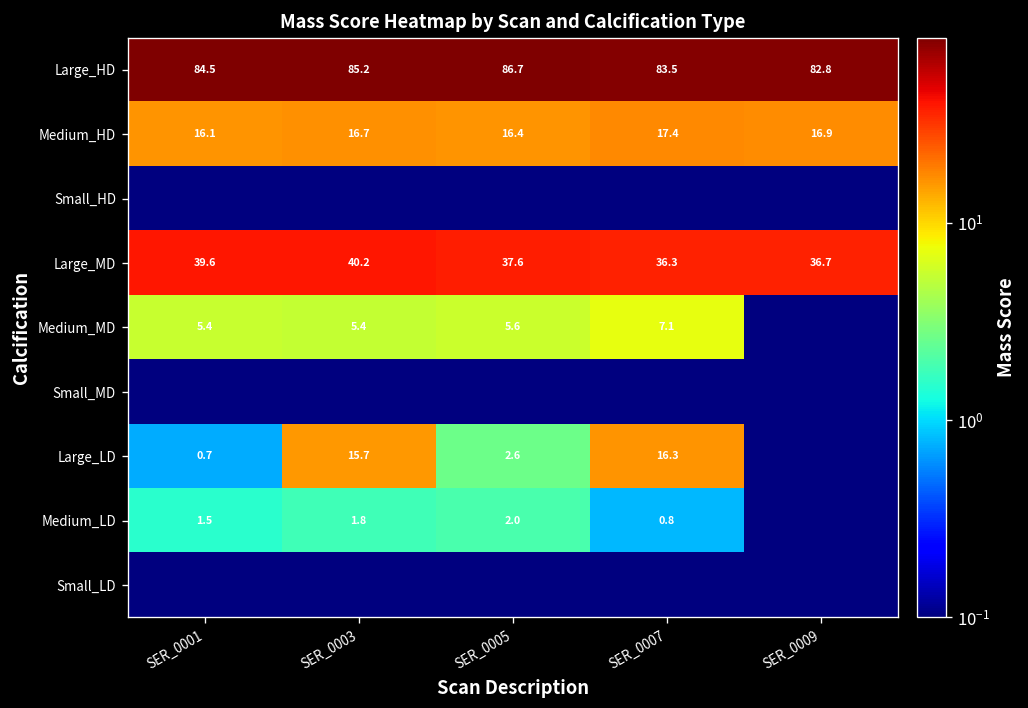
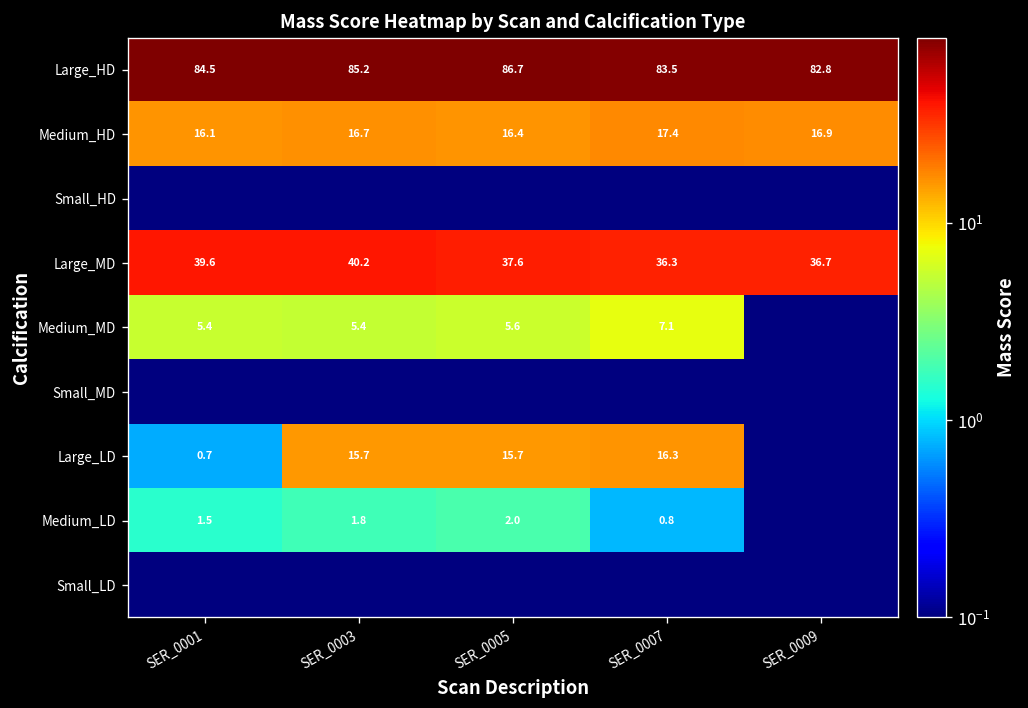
  {
    "Large_HD": {
      "SER_0001": 84.5,
      "SER_0003": 85.2,
      "SER_0005": 86.7,
      "SER_0007": 83.5,
      "SER_0009": 82.8
    },
    "Medium_HD": {
      "SER_0001": 16.1,
      "SER_0003": 16.7,
      "SER_0005": 16.4,
      "SER_0007": 17.4,
      "SER_0009": 16.9
    },
    "Large_MD": {
      "SER_0001": 39.6,
      "SER_0003": 40.2,
      "SER_0005": 37.6,
      "SER_0007": 36.3,
      "SER_0009": 36.7
    },
    "Medium_MD": {
      "SER_0001": 5.4,
      "SER_0003": 5.4,
      "SER_0005": 5.6,
      "SER_0007": 7.1
    },
    "Large_LD": {
      "SER_0001": 0.7,
      "SER_0003": 15.7,
-     "SER_0005": 2.6,
+     "SER_0005": 15.7,
      "SER_0007": 16.3
    },
    "Medium_LD": {
      "SER_0001": 1.5,
      "SER_0003": 1.8,
      "SER_0005": 2.0,
      "SER_0007": 0.8
    }
  }
